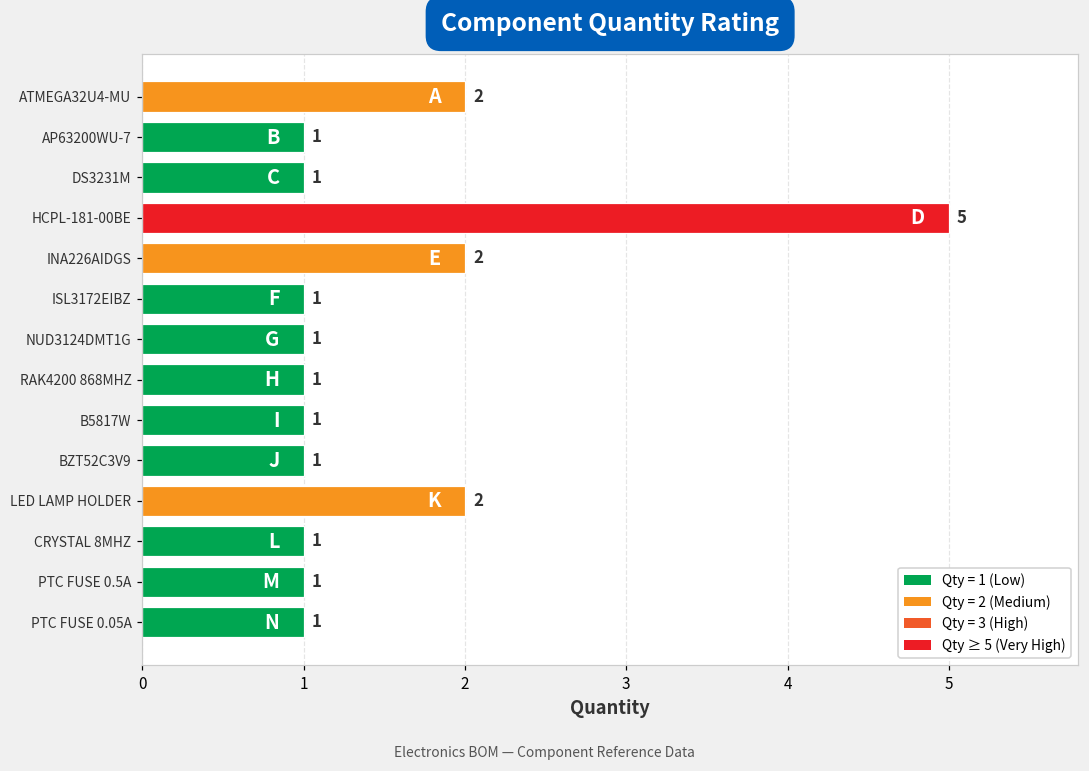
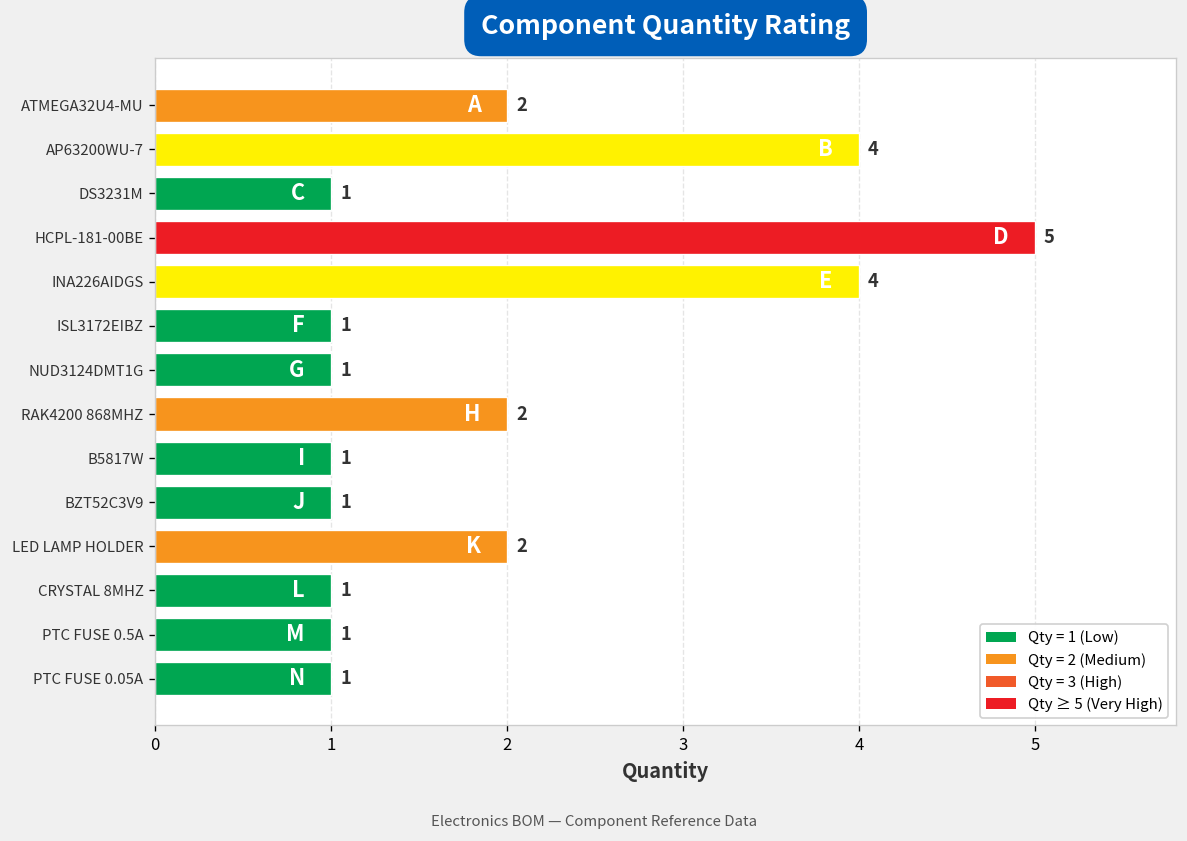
  {
    "ATMEGA32U4-MU": 2,
-   "AP63200WU-7": 1,
+   "AP63200WU-7": 4,
    "DS3231M": 1,
    "HCPL-181-00BE": 5,
-   "INA226AIDGS": 2,
+   "INA226AIDGS": 4,
    "ISL3172EIBZ": 1,
    "NUD3124DMT1G": 1,
-   "RAK4200 868MHZ": 1,
+   "RAK4200 868MHZ": 2,
    "B5817W": 1,
    "BZT52C3V9": 1,
    "LED LAMP HOLDER": 2,
    "CRYSTAL 8MHZ": 1,
    "PTC FUSE 0.5A": 1,
    "PTC FUSE 0.05A": 1
  }
